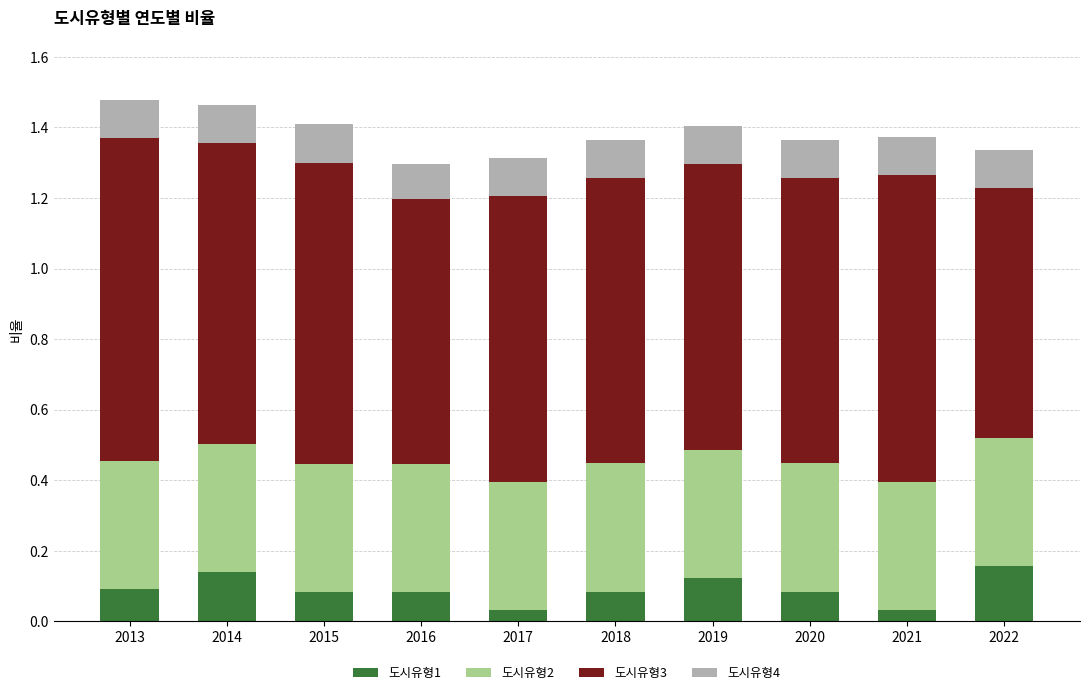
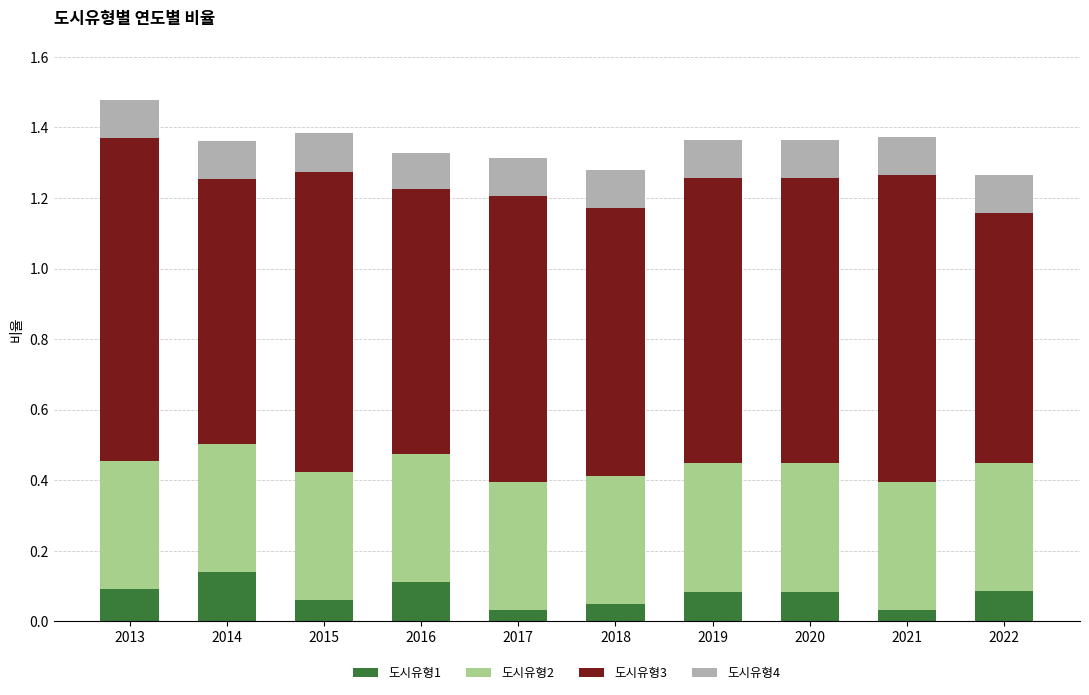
  {
    "도시유형1": {
      "2013": 0.09,
      "2014": 0.14,
-     "2015": 0.08,
-     "2016": 0.08,
+     "2015": 0.06,
+     "2016": 0.11,
      "2017": 0.03,
-     "2018": 0.08,
-     "2019": 0.12,
+     "2018": 0.05,
+     "2019": 0.08,
      "2020": 0.08,
      "2021": 0.03,
-     "2022": 0.16
+     "2022": 0.08
    },
    "도시유형3": {
      "2013": 0.92,
-     "2014": 0.85,
+     "2014": 0.75,
      "2015": 0.85,
      "2016": 0.75,
      "2017": 0.81,
-     "2018": 0.81,
+     "2018": 0.76,
      "2019": 0.81,
      "2020": 0.81,
      "2021": 0.87,
      "2022": 0.71
    }
  }
